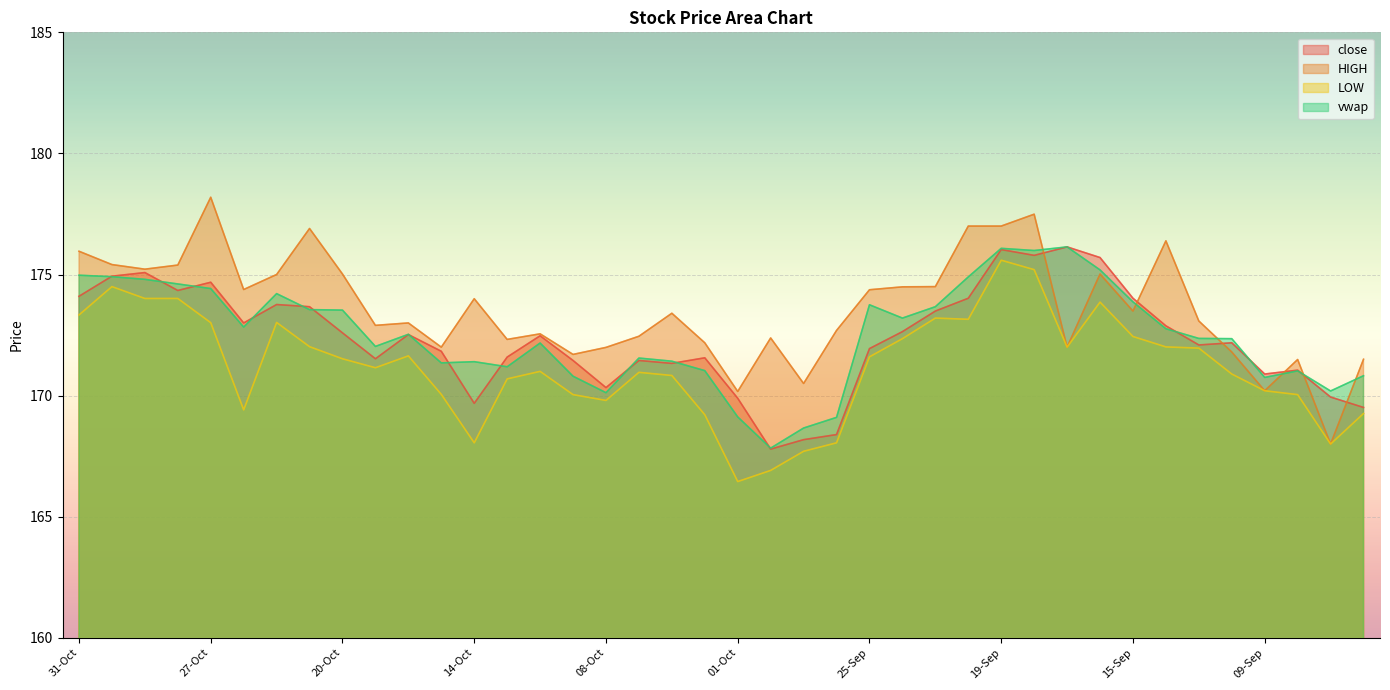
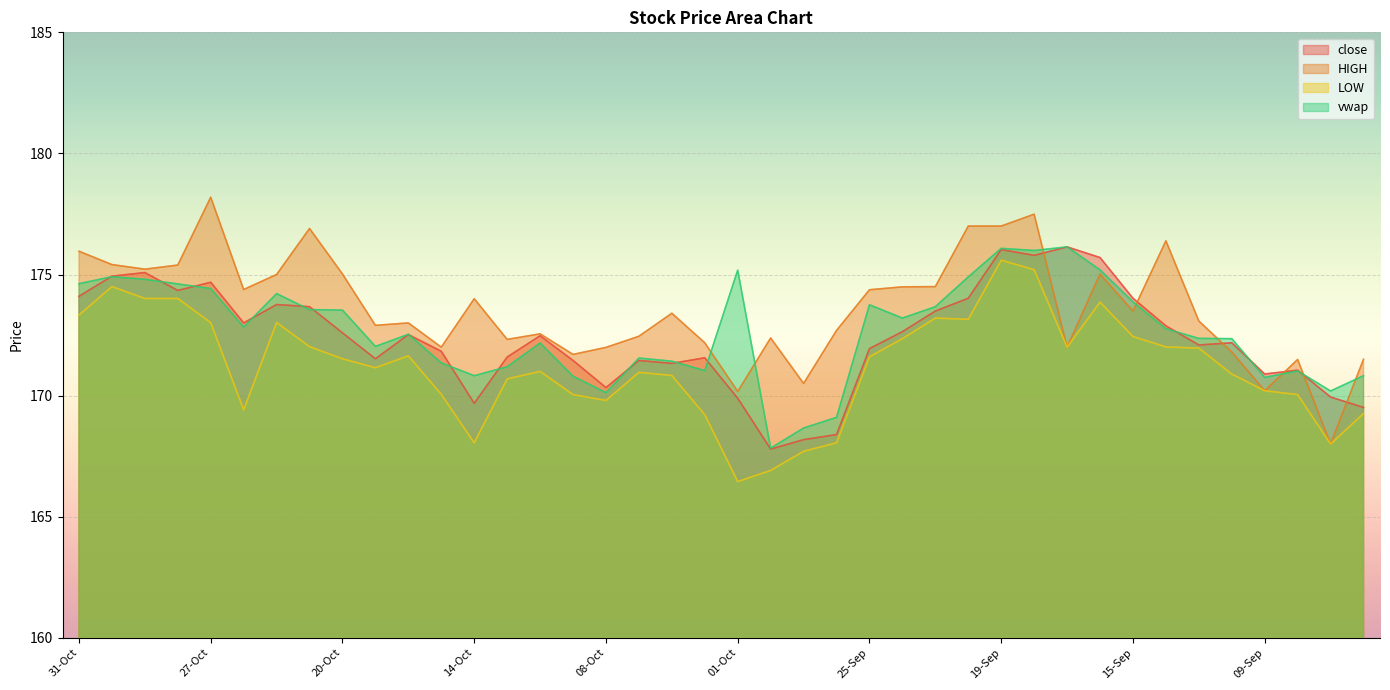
  {
    "vwap": {
-     "31-Oct": 175.0,
+     "31-Oct": 174.6,
      "27-Oct": 174.4,
      "20-Oct": 173.5,
-     "14-Oct": 171.4,
+     "14-Oct": 170.8,
      "08-Oct": 170.1,
-     "01-Oct": 169.1,
+     "01-Oct": 175.2,
      "25-Sep": 173.8,
      "15-Sep": 173.9,
      "09-Sep": 170.8
    }
  }
